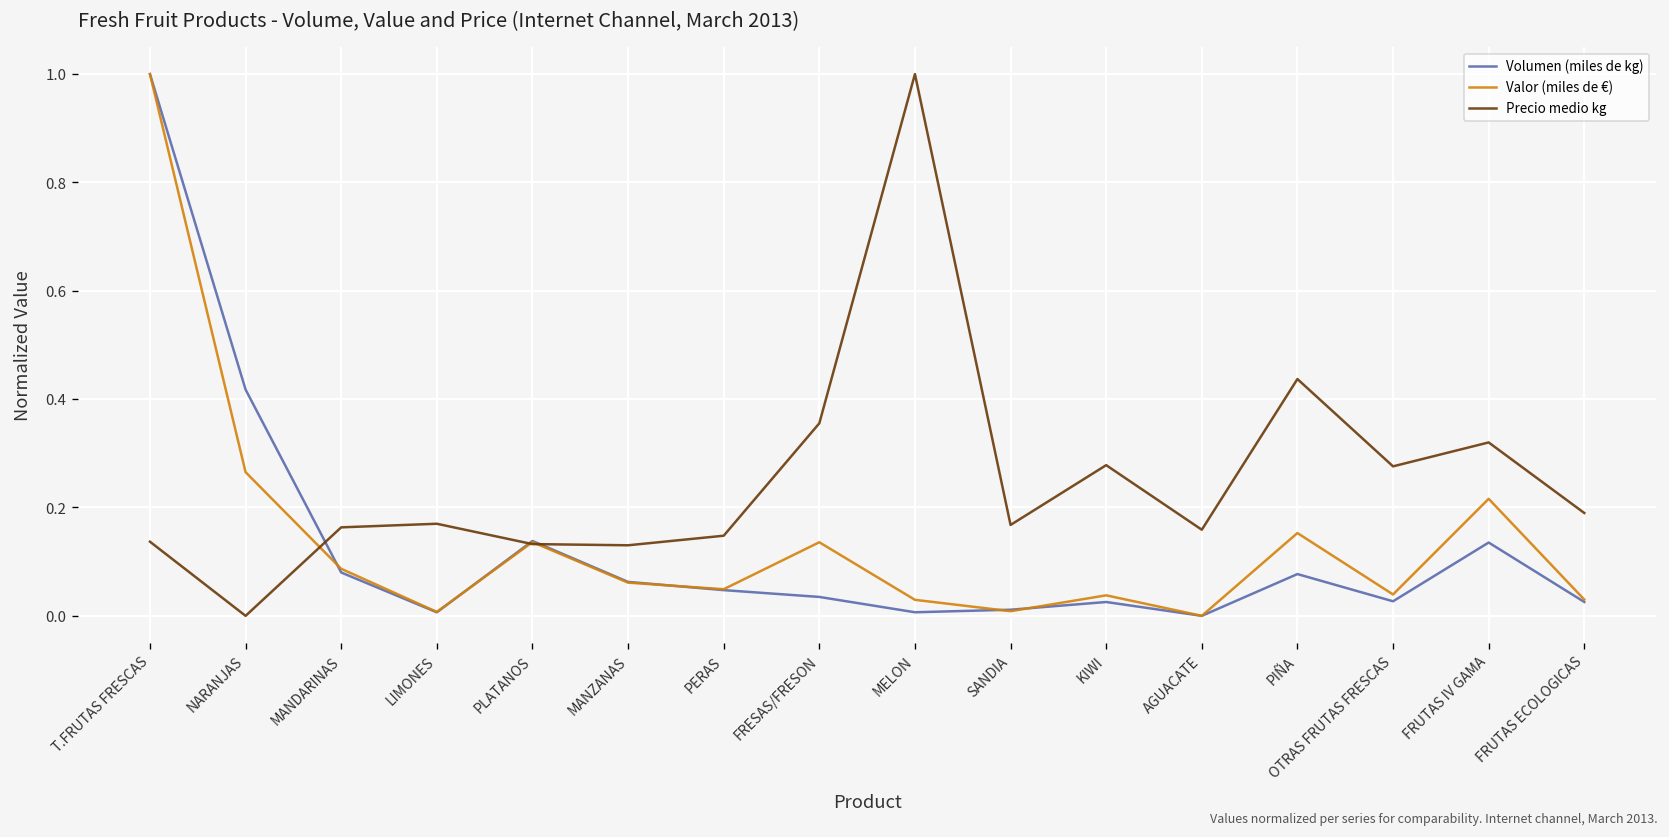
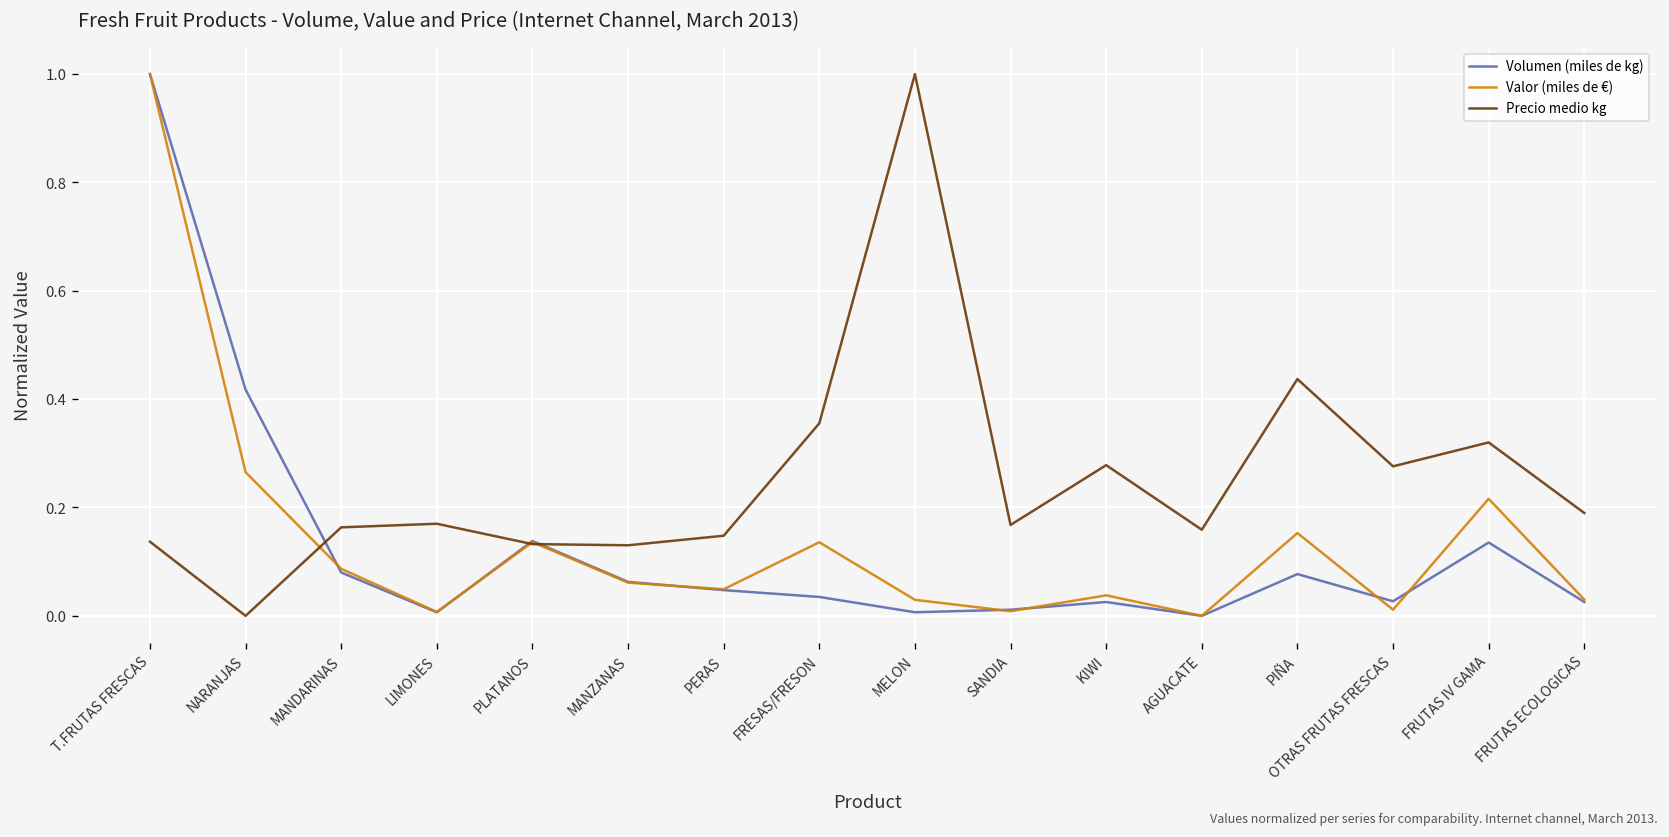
  {
    "Volumen (miles de kg)": {
      "NARANJAS": 0.42,
      "MANDARINAS": 0.08,
      "FRESAS/FRESON": 0.03,
      "MELON": 0.01,
      "KIWI": 0.03,
      "PIÑA": 0.08,
      "OTRAS FRUTAS FRESCAS": 0.03,
      "FRUTAS IV GAMA": 0.14
    },
    "Valor (miles de €)": {
      "NARANJAS": 0.27,
      "MANDARINAS": 0.09,
      "FRESAS/FRESON": 0.14,
      "MELON": 0.03,
      "KIWI": 0.04,
      "PIÑA": 0.15,
-     "OTRAS FRUTAS FRESCAS": 0.04,
+     "OTRAS FRUTAS FRESCAS": 0.01,
      "FRUTAS IV GAMA": 0.22
    },
    "Precio medio kg": {
      "T.FRUTAS FRESCAS": 0.14,
      "NARANJAS": 0.00,
      "MANDARINAS": 0.16,
      "LIMONES": 0.17,
      "MANZANAS": 0.13,
      "PERAS": 0.15,
      "FRESAS/FRESON": 0.36,
      "MELON": 1.00,
      "SANDIA": 0.17,
      "KIWI": 0.28,
      "AGUACATE": 0.16,
      "PIÑA": 0.44,
      "OTRAS FRUTAS FRESCAS": 0.28,
      "FRUTAS IV GAMA": 0.32,
      "FRUTAS ECOLOGICAS": 0.19
    }
  }
